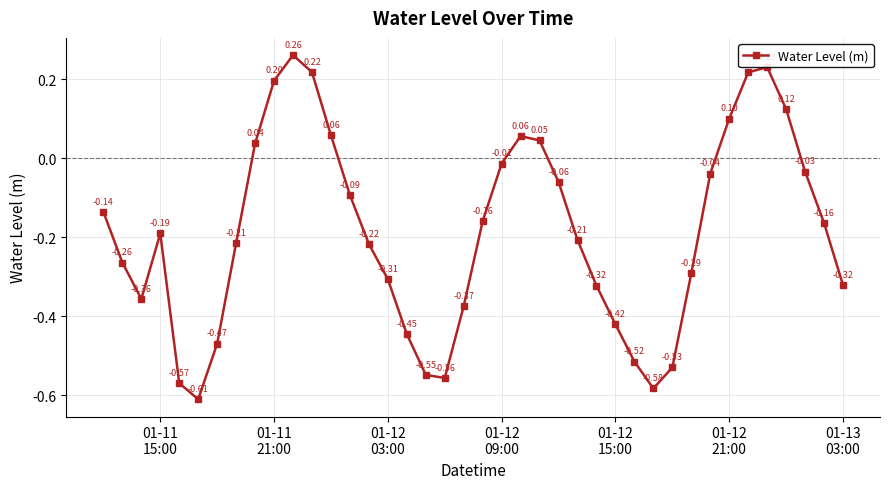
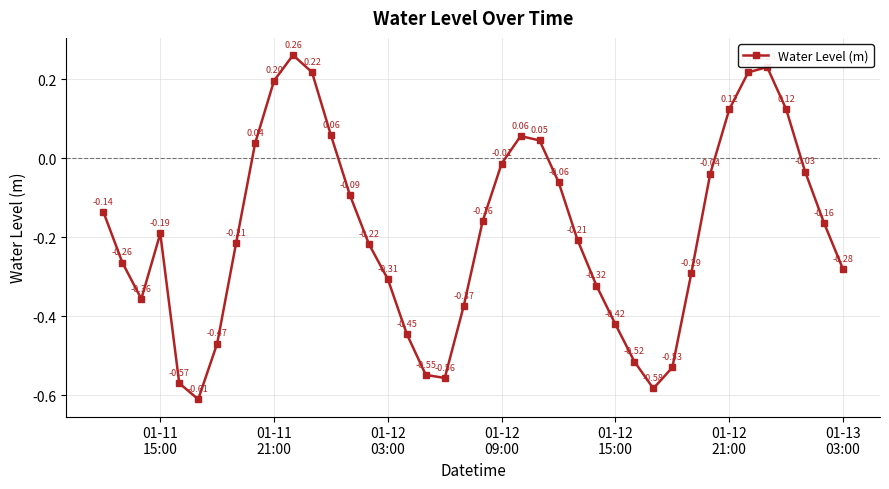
  {
    "01-11 15:00": -0.19,
    "01-11 21:00": 0.20,
    "01-12 03:00": -0.31,
    "01-12 09:00": -0.01,
    "01-12 15:00": -0.42,
-   "01-12 21:00": 0.10,
-   "01-13 03:00": -0.32
+   "01-12 21:00": 0.12,
+   "01-13 03:00": -0.28
  }
